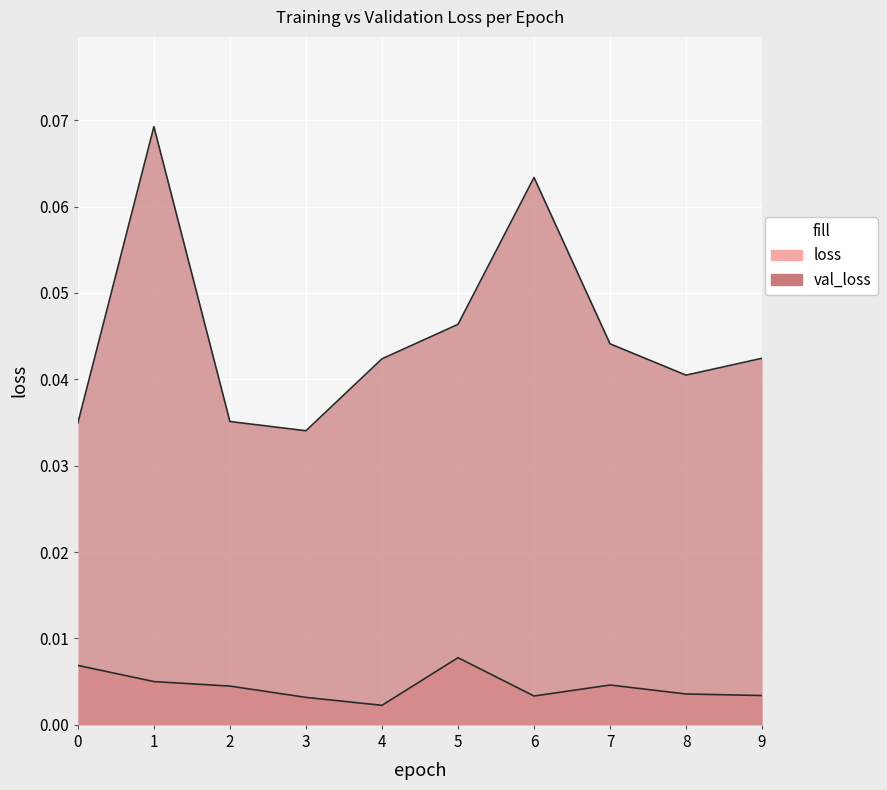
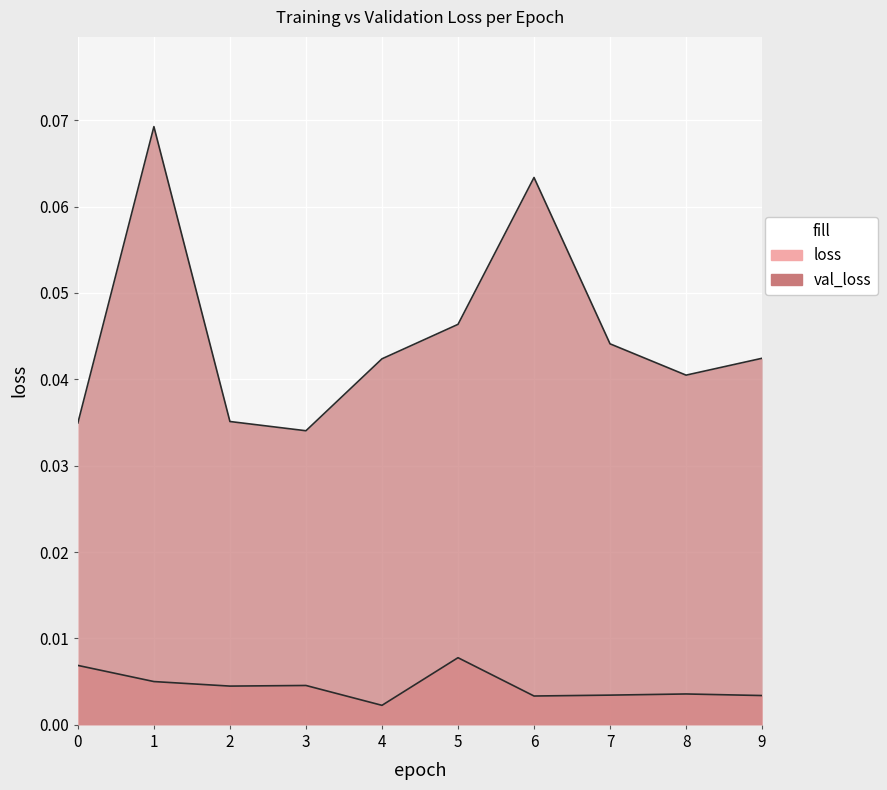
  {
    "loss": {
      "0": 0.007,
      "1": 0.005,
      "2": 0.004,
-     "3": 0.003,
+     "3": 0.005,
      "4": 0.002,
      "5": 0.008,
      "6": 0.003,
-     "7": 0.005,
+     "7": 0.003,
      "8": 0.004,
      "9": 0.003
    },
    "val_loss": {
      "0": 0.035,
      "1": 0.069,
      "2": 0.035,
      "3": 0.034,
      "4": 0.042,
      "5": 0.046,
      "6": 0.063,
      "7": 0.044,
      "8": 0.040,
      "9": 0.042
    }
  }
